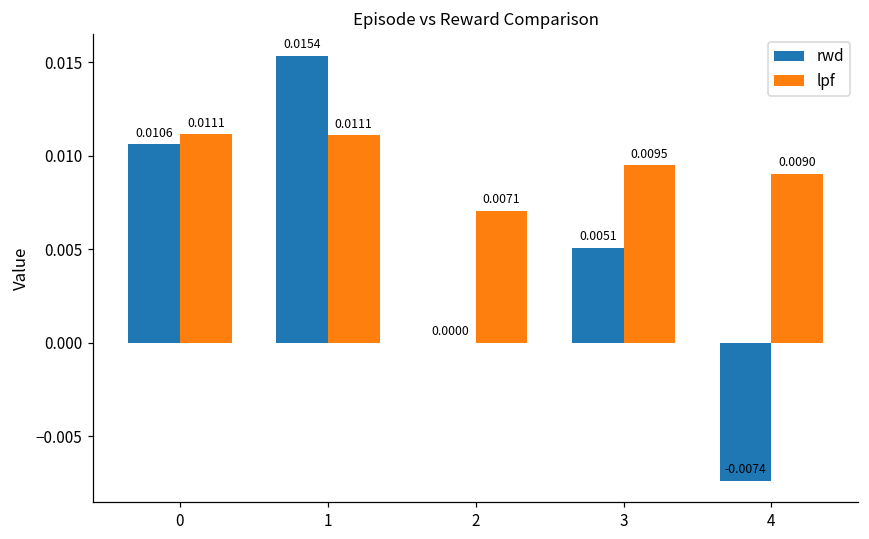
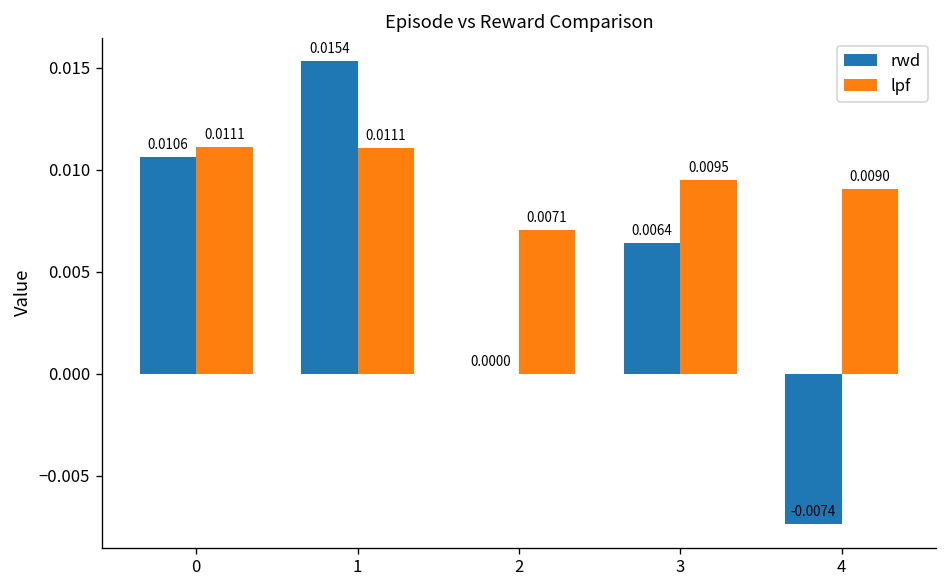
  {
    "rwd": {
      "0": 0.0106,
      "1": 0.0154,
      "2": 0.0000,
-     "3": 0.0051,
+     "3": 0.0064,
      "4": -0.0074
    },
    "lpf": {
      "0": 0.0111,
      "1": 0.0111,
      "2": 0.0071,
      "3": 0.0095,
      "4": 0.0090
    }
  }
